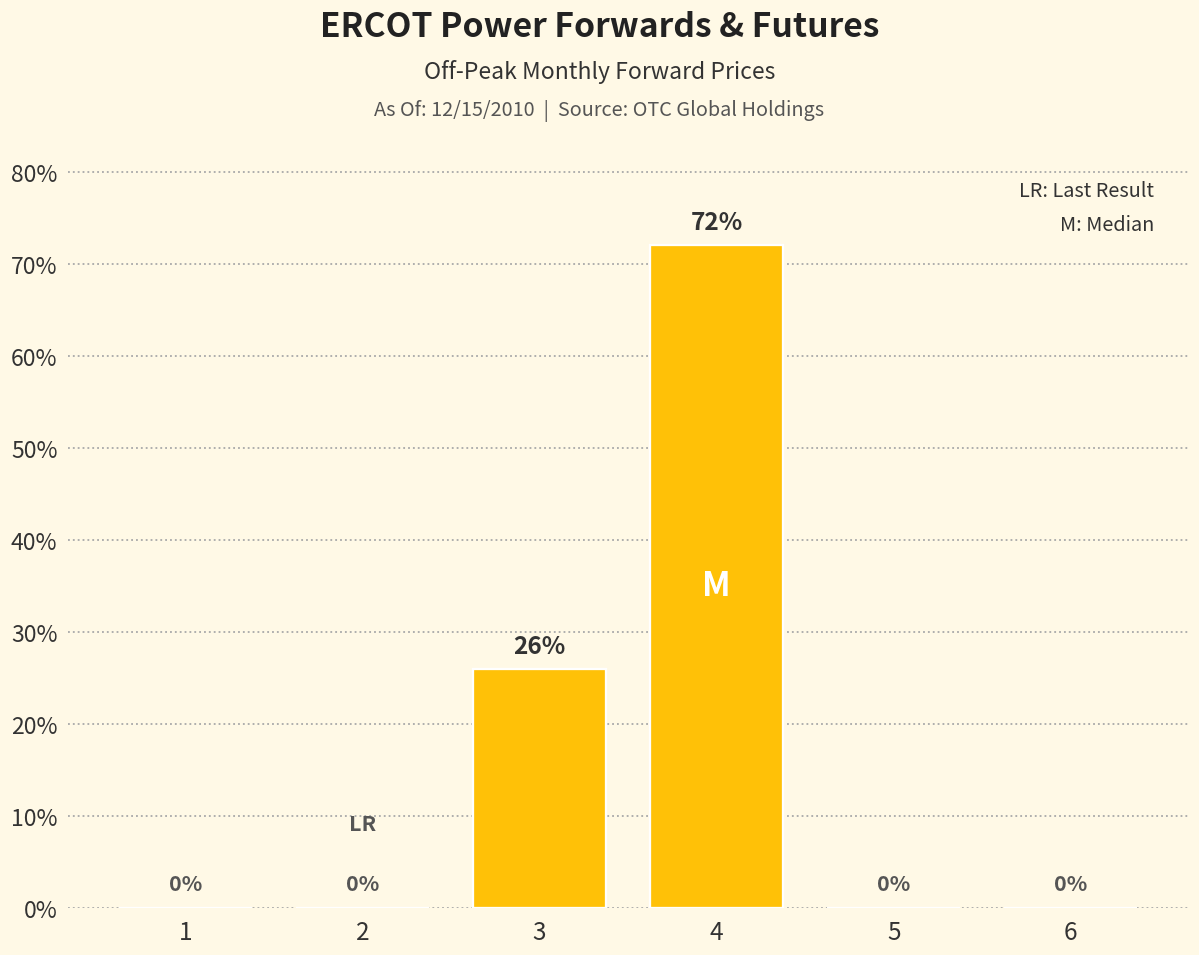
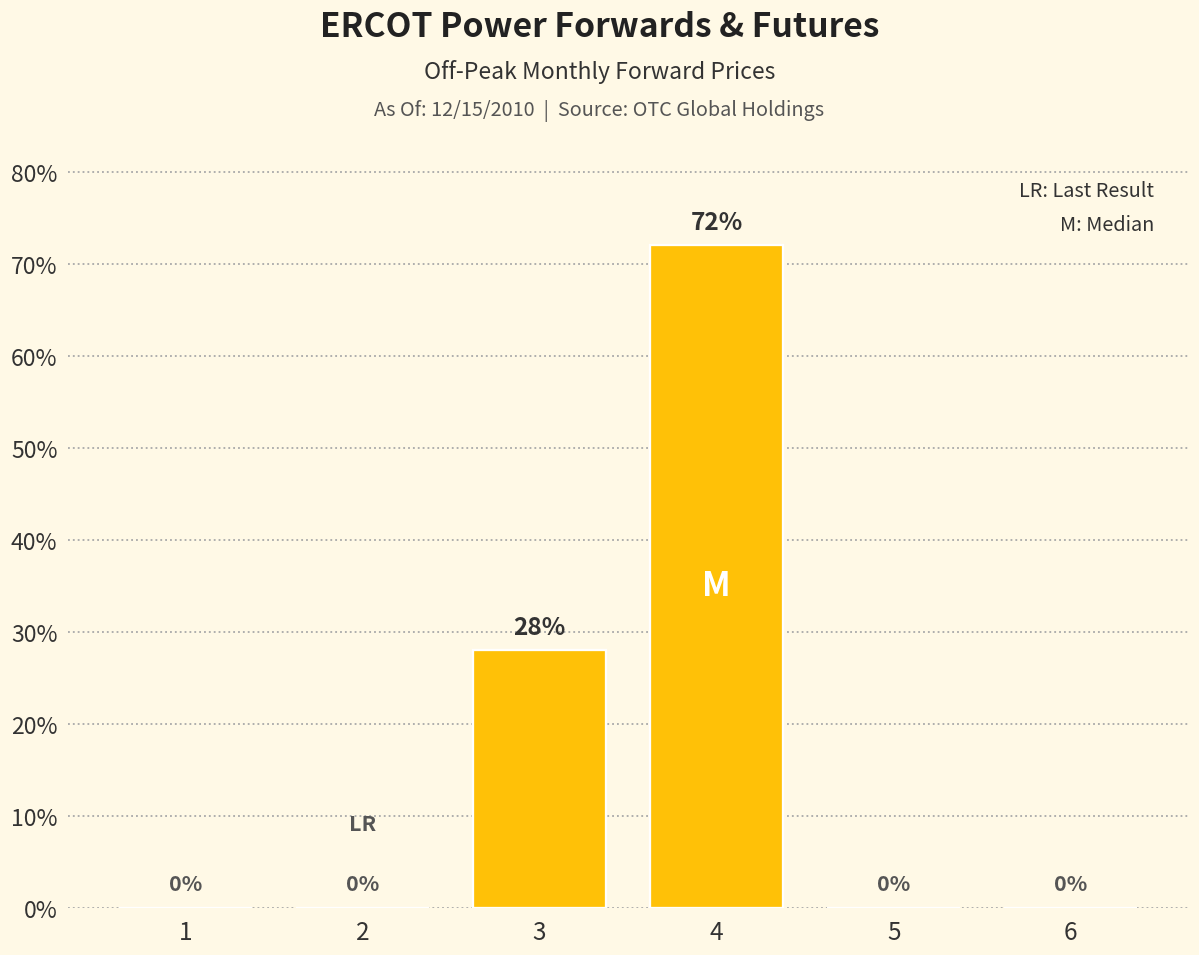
  {
    "1": "0%",
    "2": "0%",
-   "3": "26%",
+   "3": "28%",
    "4": "72%",
    "5": "0%",
    "6": "0%"
  }
